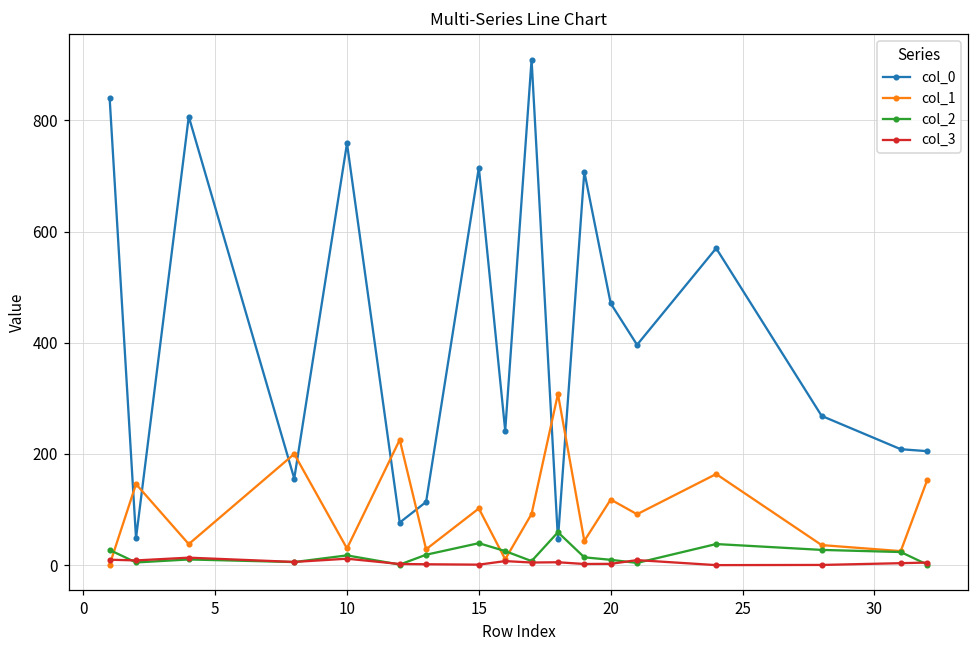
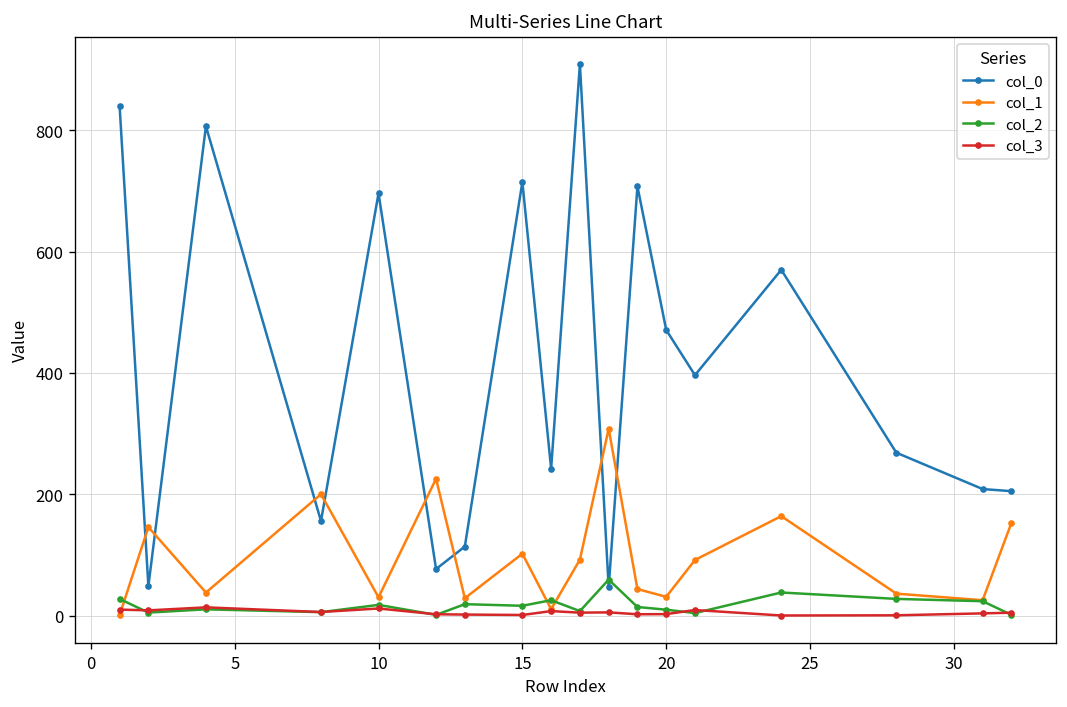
  {
    "col_0": {
-     "10": 760,
+     "10": 700,
      "15": 710,
      "20": 470
    },
    "col_1": {
      "10": 30,
      "15": 100,
-     "20": 120
+     "20": 30
    },
    "col_2": {
      "10": 20,
-     "15": 40,
+     "15": 20,
      "20": 10
    },
    "col_3": {
      "10": 10,
      "15": 0,
      "20": 0
    }
  }
